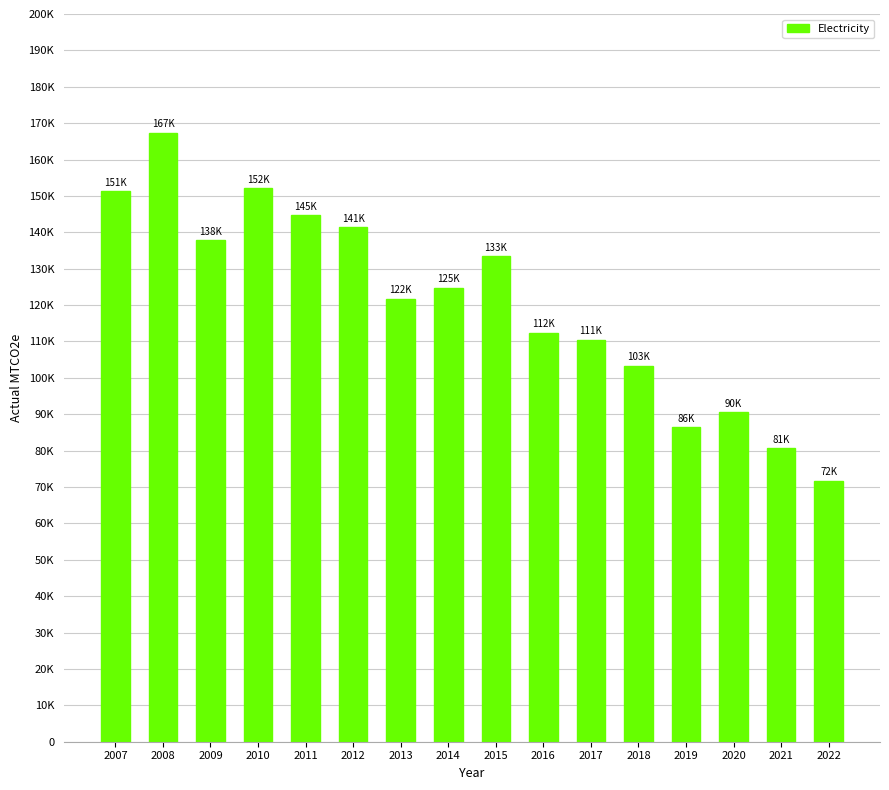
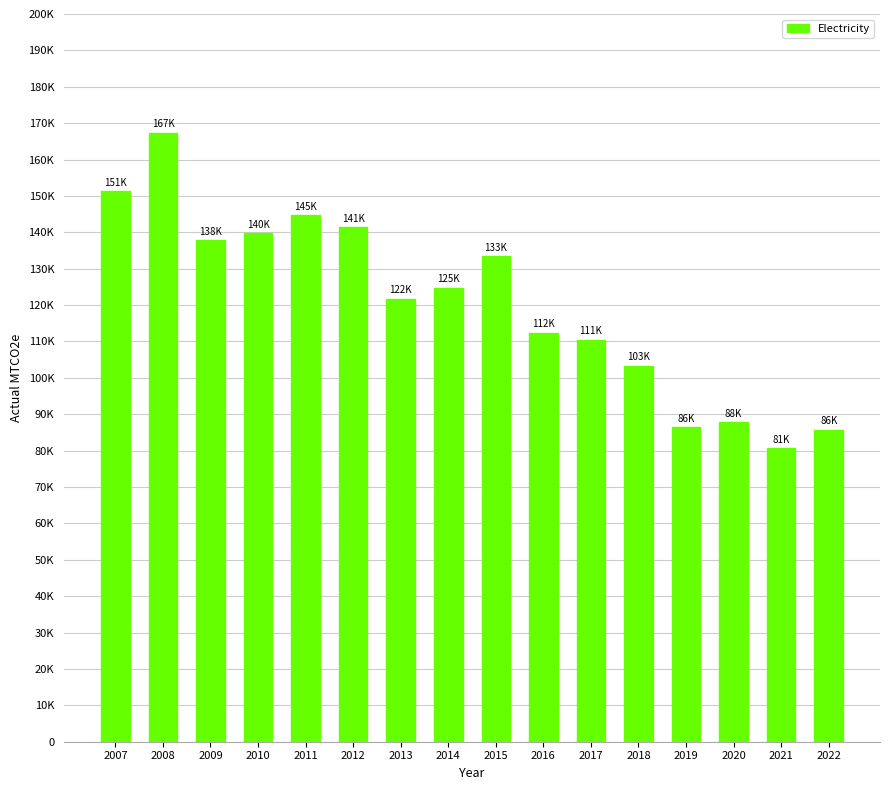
  {
    "2007": "151K",
    "2008": "167K",
    "2009": "138K",
-   "2010": "152K",
+   "2010": "140K",
    "2011": "145K",
    "2012": "141K",
    "2013": "122K",
    "2014": "125K",
    "2015": "133K",
    "2016": "112K",
    "2017": "111K",
    "2018": "103K",
    "2019": "86K",
-   "2020": "90K",
+   "2020": "88K",
    "2021": "81K",
-   "2022": "72K"
+   "2022": "86K"
  }
